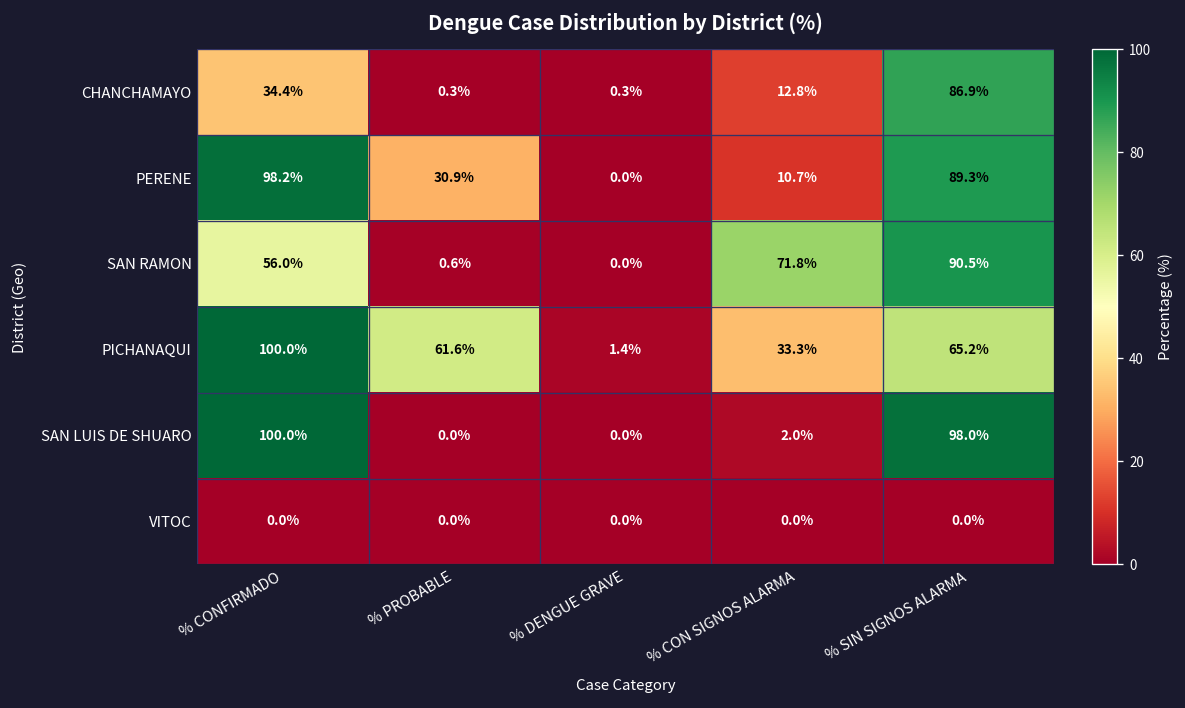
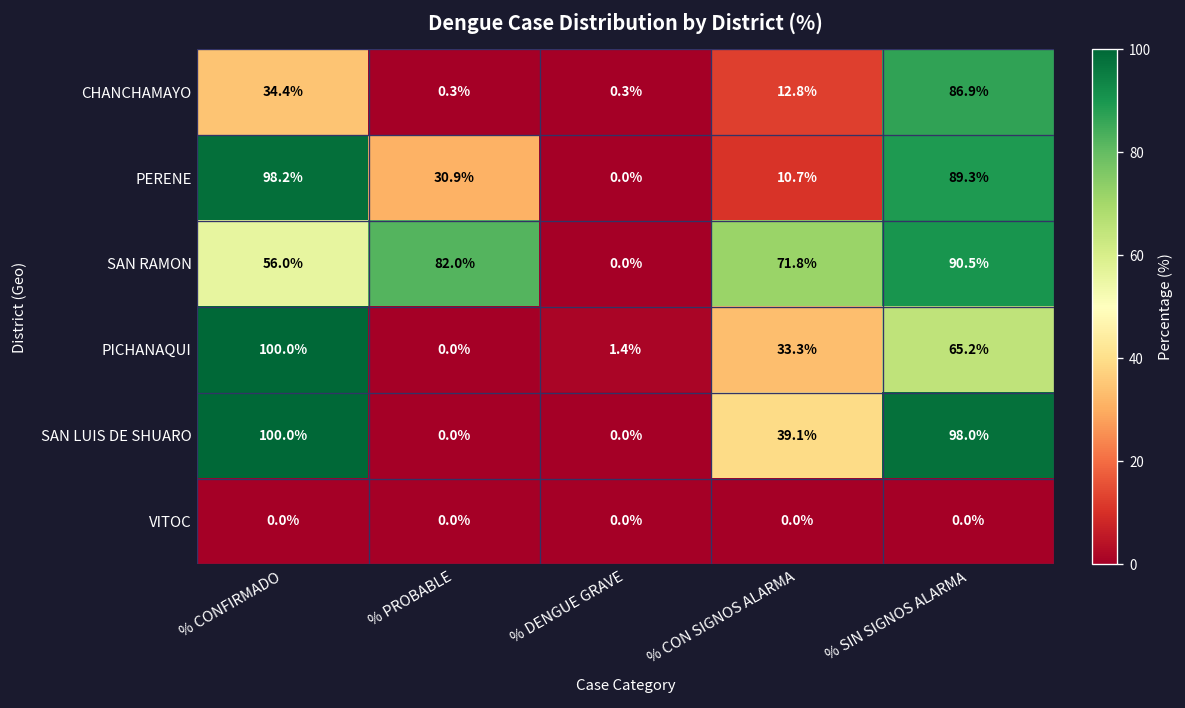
  {
    "CHANCHAMAYO": {
      "% CONFIRMADO": "34.4%",
      "% PROBABLE": "0.3%",
      "% DENGUE GRAVE": "0.3%",
      "% CON SIGNOS ALARMA": "12.8%",
      "% SIN SIGNOS ALARMA": "86.9%"
    },
    "PERENE": {
      "% CONFIRMADO": "98.2%",
      "% PROBABLE": "30.9%",
      "% DENGUE GRAVE": "0.0%",
      "% CON SIGNOS ALARMA": "10.7%",
      "% SIN SIGNOS ALARMA": "89.3%"
    },
    "SAN RAMON": {
      "% CONFIRMADO": "56.0%",
-     "% PROBABLE": "0.6%",
+     "% PROBABLE": "82.0%",
      "% DENGUE GRAVE": "0.0%",
      "% CON SIGNOS ALARMA": "71.8%",
      "% SIN SIGNOS ALARMA": "90.5%"
    },
    "PICHANAQUI": {
      "% CONFIRMADO": "100.0%",
-     "% PROBABLE": "61.6%",
+     "% PROBABLE": "0.0%",
      "% DENGUE GRAVE": "1.4%",
      "% CON SIGNOS ALARMA": "33.3%",
      "% SIN SIGNOS ALARMA": "65.2%"
    },
    "SAN LUIS DE SHUARO": {
      "% CONFIRMADO": "100.0%",
      "% PROBABLE": "0.0%",
      "% DENGUE GRAVE": "0.0%",
-     "% CON SIGNOS ALARMA": "2.0%",
+     "% CON SIGNOS ALARMA": "39.1%",
      "% SIN SIGNOS ALARMA": "98.0%"
    },
    "VITOC": {
      "% CONFIRMADO": "0.0%",
      "% PROBABLE": "0.0%",
      "% DENGUE GRAVE": "0.0%",
      "% CON SIGNOS ALARMA": "0.0%",
      "% SIN SIGNOS ALARMA": "0.0%"
    }
  }
